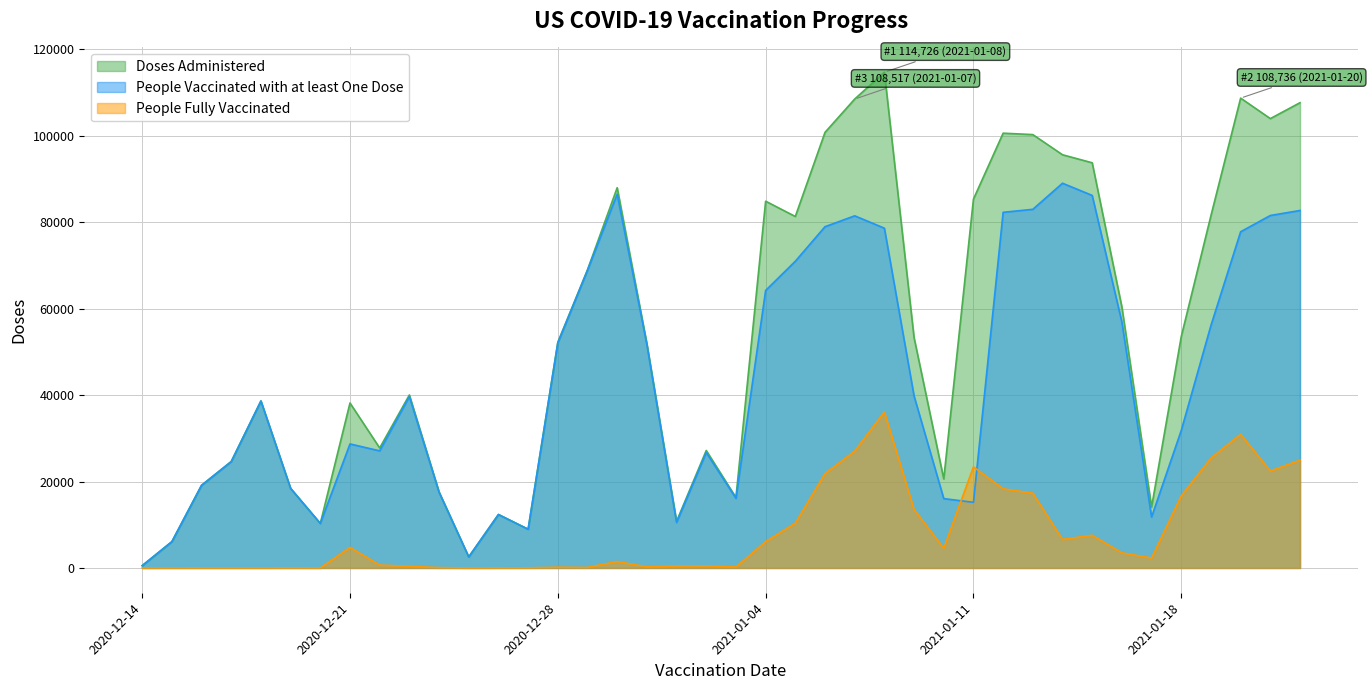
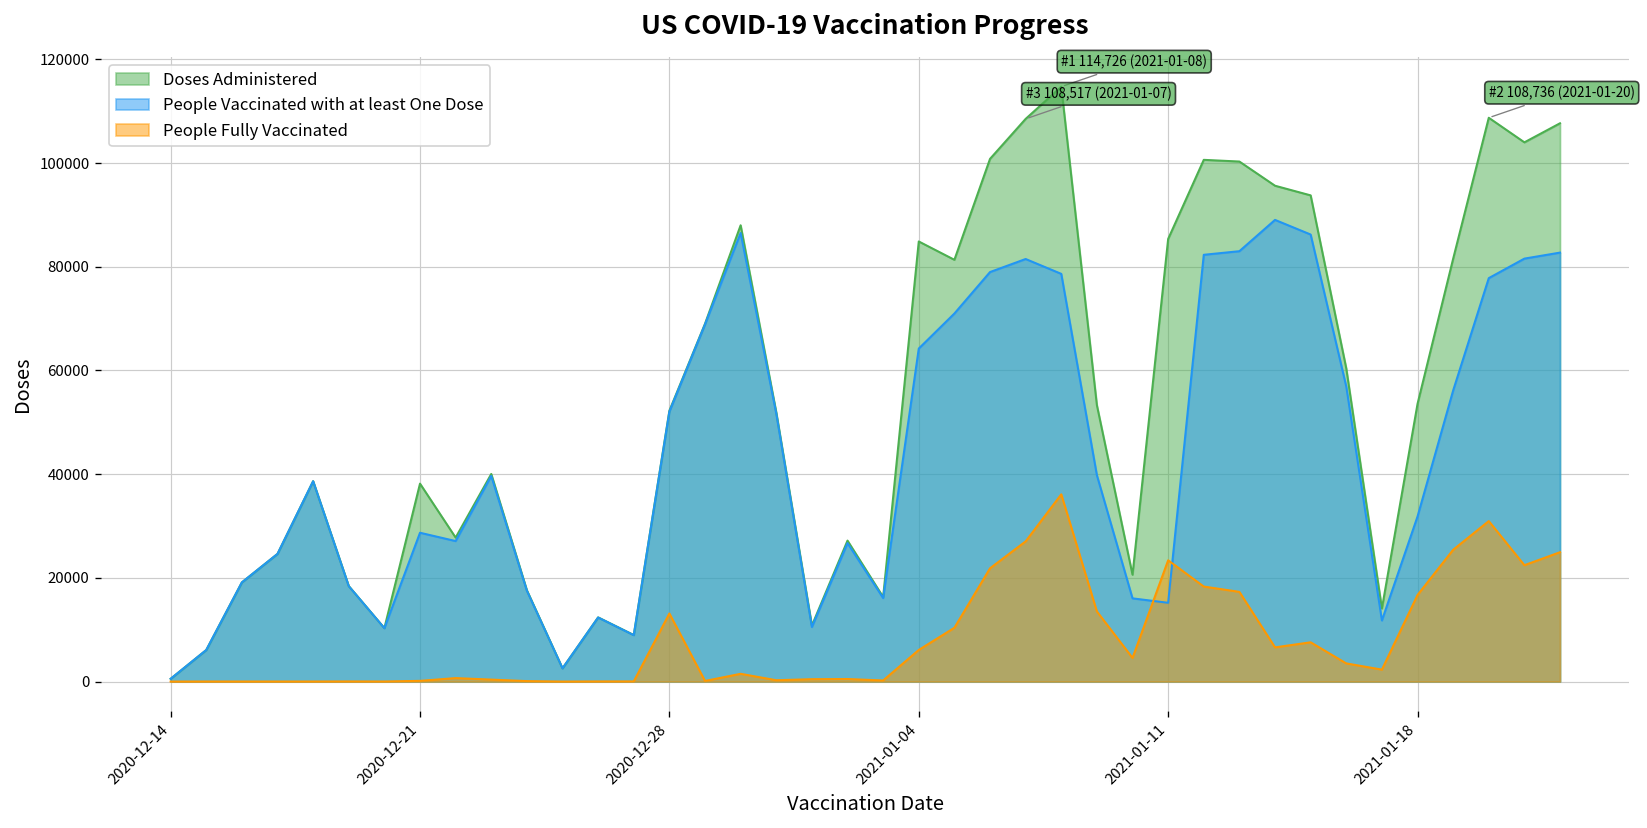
  {
    "Doses Administered": {
      "2020-12-21": 38000,
      "2021-01-04": 85000,
      "2021-01-11": 85000,
      "2021-01-18": 54000
    },
    "People Vaccinated with at least One Dose": {
      "2020-12-21": 29000,
      "2021-01-04": 64000,
      "2021-01-11": 15000,
      "2021-01-18": 32000
    },
    "People Fully Vaccinated": {
-     "2020-12-21": 5000,
-     "2020-12-28": 0,
+     "2020-12-21": 0,
+     "2020-12-28": 13000,
      "2021-01-04": 6000,
      "2021-01-11": 23000,
      "2021-01-18": 17000
    }
  }
